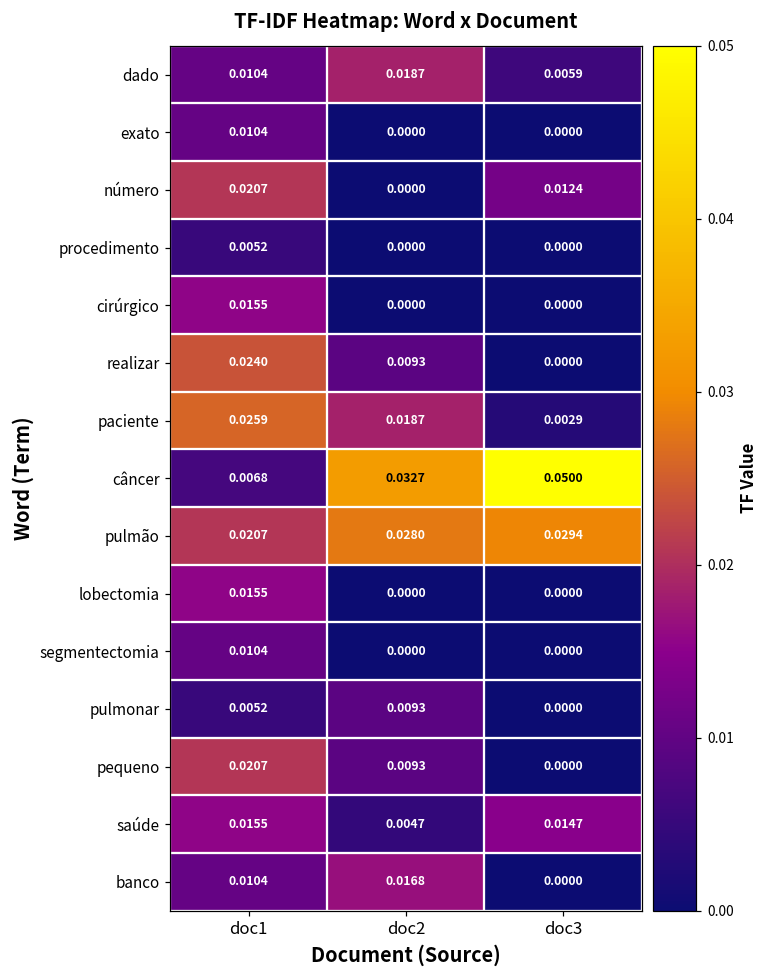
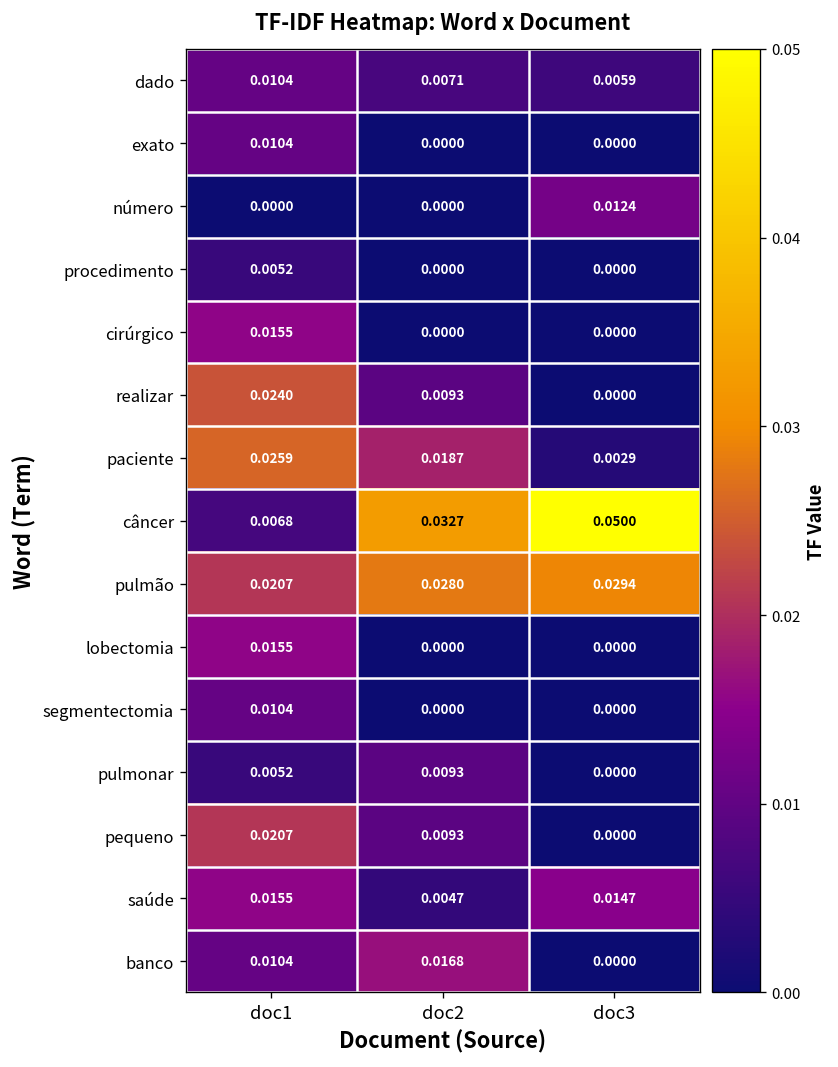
  {
    "dado": {
      "doc1": 0.0104,
-     "doc2": 0.0187,
+     "doc2": 0.0071,
      "doc3": 0.0059
    },
    "exato": {
      "doc1": 0.0104,
      "doc2": 0.0000,
      "doc3": 0.0000
    },
    "número": {
-     "doc1": 0.0207,
+     "doc1": 0.0000,
      "doc2": 0.0000,
      "doc3": 0.0124
    },
    "procedimento": {
      "doc1": 0.0052,
      "doc2": 0.0000,
      "doc3": 0.0000
    },
    "cirúrgico": {
      "doc1": 0.0155,
      "doc2": 0.0000,
      "doc3": 0.0000
    },
    "realizar": {
      "doc1": 0.0240,
      "doc2": 0.0093,
      "doc3": 0.0000
    },
    "paciente": {
      "doc1": 0.0259,
      "doc2": 0.0187,
      "doc3": 0.0029
    },
    "câncer": {
      "doc1": 0.0068,
      "doc2": 0.0327,
      "doc3": 0.0500
    },
    "pulmão": {
      "doc1": 0.0207,
      "doc2": 0.0280,
      "doc3": 0.0294
    },
    "lobectomia": {
      "doc1": 0.0155,
      "doc2": 0.0000,
      "doc3": 0.0000
    },
    "segmentectomia": {
      "doc1": 0.0104,
      "doc2": 0.0000,
      "doc3": 0.0000
    },
    "pulmonar": {
      "doc1": 0.0052,
      "doc2": 0.0093,
      "doc3": 0.0000
    },
    "pequeno": {
      "doc1": 0.0207,
      "doc2": 0.0093,
      "doc3": 0.0000
    },
    "saúde": {
      "doc1": 0.0155,
      "doc2": 0.0047,
      "doc3": 0.0147
    },
    "banco": {
      "doc1": 0.0104,
      "doc2": 0.0168,
      "doc3": 0.0000
    }
  }
